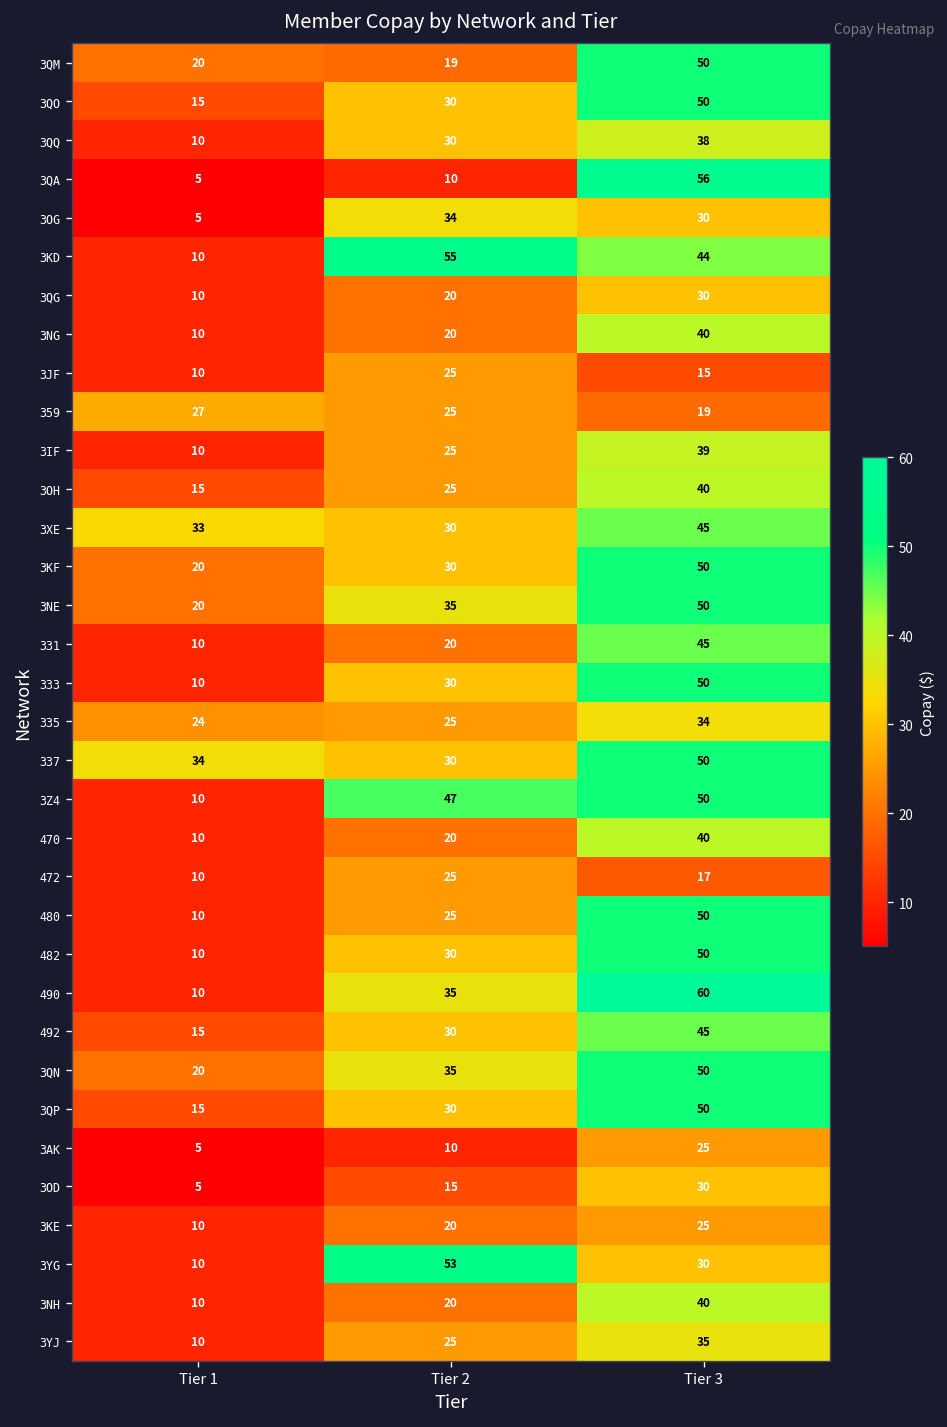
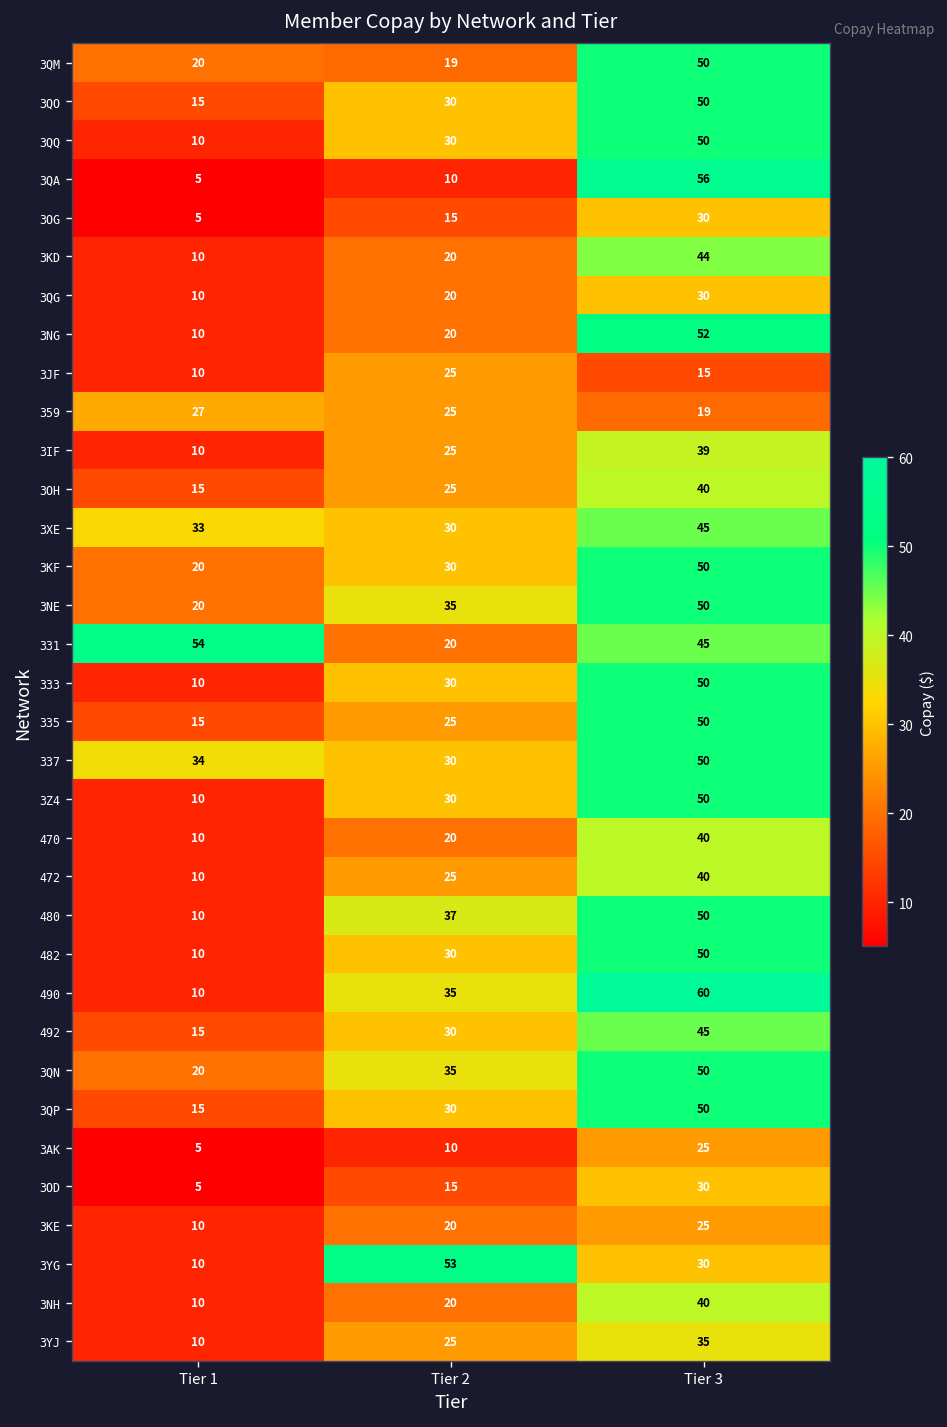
  {
    "3QM": {
      "Tier 1": 20,
      "Tier 2": 19,
      "Tier 3": 50
    },
    "3QO": {
      "Tier 1": 15,
      "Tier 2": 30,
      "Tier 3": 50
    },
    "3QQ": {
      "Tier 1": 10,
      "Tier 2": 30,
-     "Tier 3": 38
+     "Tier 3": 50
    },
    "3QA": {
      "Tier 1": 5,
      "Tier 2": 10,
      "Tier 3": 56
    },
    "3OG": {
      "Tier 1": 5,
-     "Tier 2": 34,
+     "Tier 2": 15,
      "Tier 3": 30
    },
    "3KD": {
      "Tier 1": 10,
-     "Tier 2": 55,
+     "Tier 2": 20,
      "Tier 3": 44
    },
    "3QG": {
      "Tier 1": 10,
      "Tier 2": 20,
      "Tier 3": 30
    },
    "3NG": {
      "Tier 1": 10,
      "Tier 2": 20,
-     "Tier 3": 40
+     "Tier 3": 52
    },
    "3JF": {
      "Tier 1": 10,
      "Tier 2": 25,
      "Tier 3": 15
    },
    "359": {
      "Tier 1": 27,
      "Tier 2": 25,
      "Tier 3": 19
    },
    "3IF": {
      "Tier 1": 10,
      "Tier 2": 25,
      "Tier 3": 39
    },
    "3OH": {
      "Tier 1": 15,
      "Tier 2": 25,
      "Tier 3": 40
    },
    "3XE": {
      "Tier 1": 33,
      "Tier 2": 30,
      "Tier 3": 45
    },
    "3KF": {
      "Tier 1": 20,
      "Tier 2": 30,
      "Tier 3": 50
    },
    "3NE": {
      "Tier 1": 20,
      "Tier 2": 35,
      "Tier 3": 50
    },
    "331": {
-     "Tier 1": 10,
+     "Tier 1": 54,
      "Tier 2": 20,
      "Tier 3": 45
    },
    "333": {
      "Tier 1": 10,
      "Tier 2": 30,
      "Tier 3": 50
    },
    "335": {
-     "Tier 1": 24,
+     "Tier 1": 15,
      "Tier 2": 25,
-     "Tier 3": 34
+     "Tier 3": 50
    },
    "337": {
      "Tier 1": 34,
      "Tier 2": 30,
      "Tier 3": 50
    },
    "3Z4": {
      "Tier 1": 10,
-     "Tier 2": 47,
+     "Tier 2": 30,
      "Tier 3": 50
    },
    "470": {
      "Tier 1": 10,
      "Tier 2": 20,
      "Tier 3": 40
    },
    "472": {
      "Tier 1": 10,
      "Tier 2": 25,
-     "Tier 3": 17
+     "Tier 3": 40
    },
    "480": {
      "Tier 1": 10,
-     "Tier 2": 25,
+     "Tier 2": 37,
      "Tier 3": 50
    },
    "482": {
      "Tier 1": 10,
      "Tier 2": 30,
      "Tier 3": 50
    },
    "490": {
      "Tier 1": 10,
      "Tier 2": 35,
      "Tier 3": 60
    },
    "492": {
      "Tier 1": 15,
      "Tier 2": 30,
      "Tier 3": 45
    },
    "3QN": {
      "Tier 1": 20,
      "Tier 2": 35,
      "Tier 3": 50
    },
    "3QP": {
      "Tier 1": 15,
      "Tier 2": 30,
      "Tier 3": 50
    },
    "3AK": {
      "Tier 1": 5,
      "Tier 2": 10,
      "Tier 3": 25
    },
    "3OD": {
      "Tier 1": 5,
      "Tier 2": 15,
      "Tier 3": 30
    },
    "3KE": {
      "Tier 1": 10,
      "Tier 2": 20,
      "Tier 3": 25
    },
    "3YG": {
      "Tier 1": 10,
      "Tier 2": 53,
      "Tier 3": 30
    },
    "3NH": {
      "Tier 1": 10,
      "Tier 2": 20,
      "Tier 3": 40
    },
    "3YJ": {
      "Tier 1": 10,
      "Tier 2": 25,
      "Tier 3": 35
    }
  }
